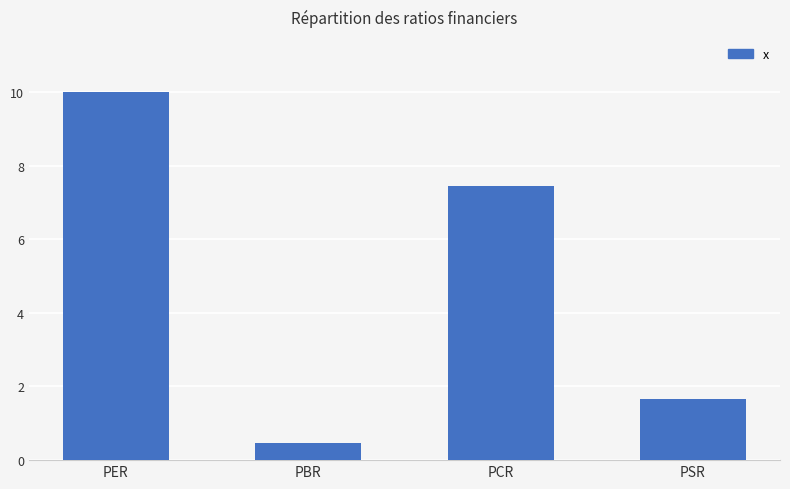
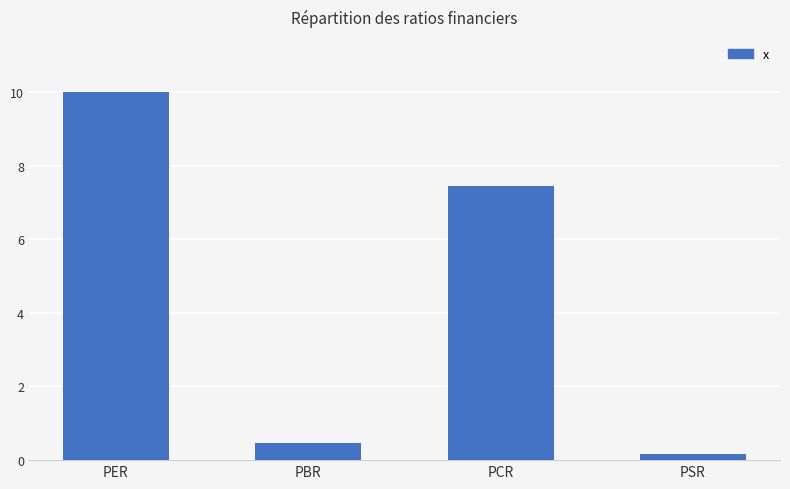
  {
    "PER": 10.0,
    "PBR": 0.5,
    "PCR": 7.4,
-   "PSR": 1.7
+   "PSR": 0.2
  }
